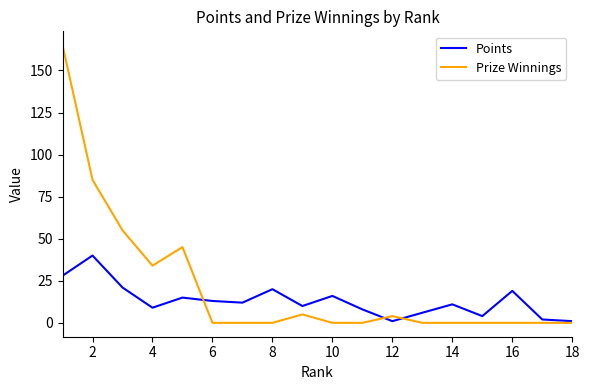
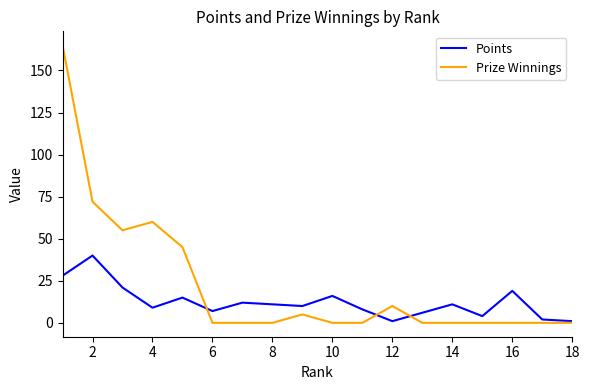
  {
    "Points": {
      "2": 40,
      "4": 9,
-     "6": 13,
-     "8": 20,
+     "6": 7,
+     "8": 11,
      "10": 16,
      "12": 1,
      "14": 11,
      "16": 19
    },
    "Prize Winnings": {
-     "2": 85,
-     "4": 34,
+     "2": 72,
+     "4": 60,
      "6": 0,
      "8": 0,
      "10": 0,
-     "12": 4,
+     "12": 10,
      "14": 0,
      "16": 0
    }
  }
